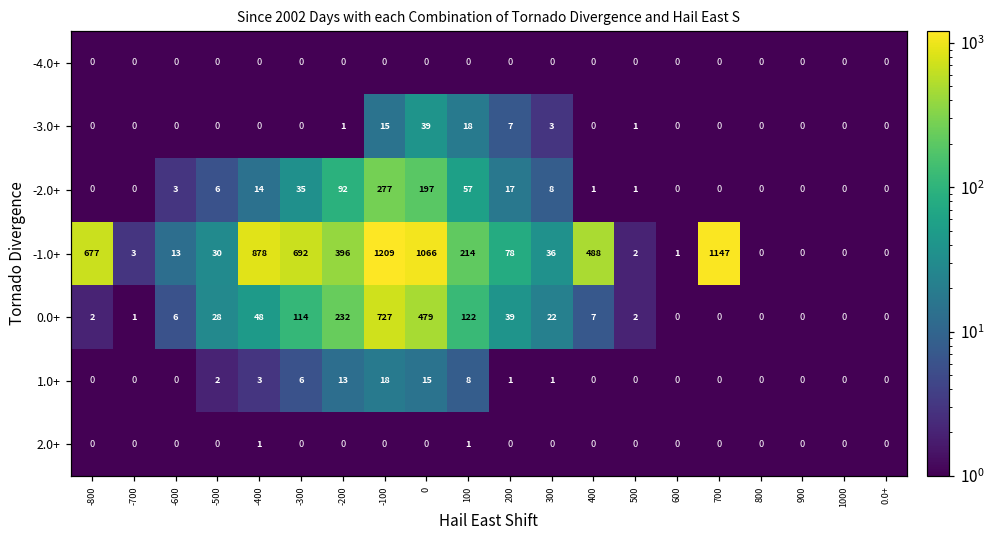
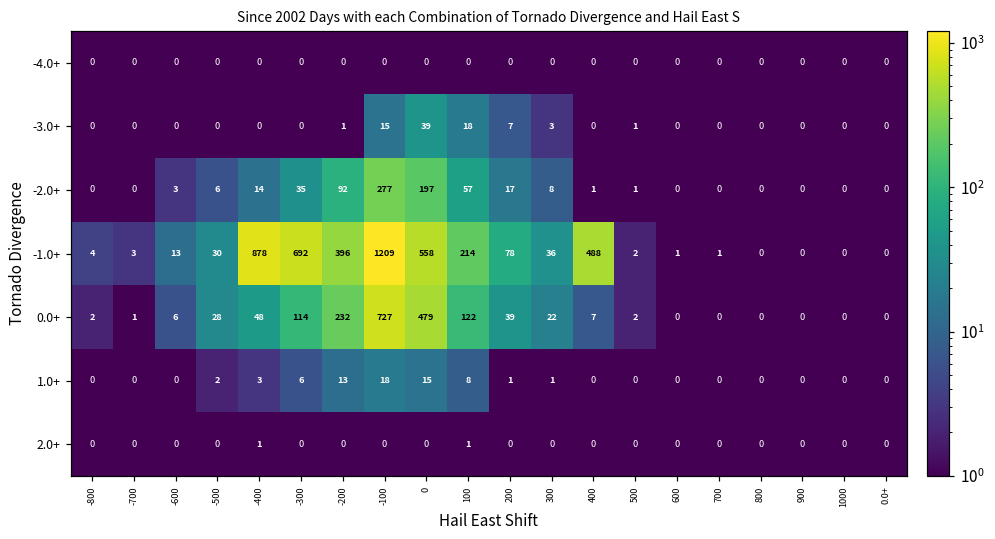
  {
    "-4.0+": {
      "-800": 0,
      "-700": 0,
      "-600": 0,
      "-500": 0,
      "-400": 0,
      "-300": 0,
      "-200": 0,
      "-100": 0,
      "0": 0,
      "100": 0,
      "200": 0,
      "300": 0,
      "400": 0,
      "500": 0,
      "600": 0,
      "700": 0,
      "800": 0,
      "900": 0,
      "1000": 0,
      "0.0+": 0
    },
    "-3.0+": {
      "-800": 0,
      "-700": 0,
      "-600": 0,
      "-500": 0,
      "-400": 0,
      "-300": 0,
      "-200": 1,
      "-100": 15,
      "0": 39,
      "100": 18,
      "200": 7,
      "300": 3,
      "400": 0,
      "500": 1,
      "600": 0,
      "700": 0,
      "800": 0,
      "900": 0,
      "1000": 0,
      "0.0+": 0
    },
    "-2.0+": {
      "-800": 0,
      "-700": 0,
      "-600": 3,
      "-500": 6,
      "-400": 14,
      "-300": 35,
      "-200": 92,
      "-100": 277,
      "0": 197,
      "100": 57,
      "200": 17,
      "300": 8,
      "400": 1,
      "500": 1,
      "600": 0,
      "700": 0,
      "800": 0,
      "900": 0,
      "1000": 0,
      "0.0+": 0
    },
    "-1.0+": {
-     "-800": 677,
+     "-800": 4,
      "-700": 3,
      "-600": 13,
      "-500": 30,
      "-400": 878,
      "-300": 692,
      "-200": 396,
      "-100": 1209,
-     "0": 1066,
+     "0": 558,
      "100": 214,
      "200": 78,
      "300": 36,
      "400": 488,
      "500": 2,
      "600": 1,
-     "700": 1147,
+     "700": 1,
      "800": 0,
      "900": 0,
      "1000": 0,
      "0.0+": 0
    },
    "0.0+": {
      "-800": 2,
      "-700": 1,
      "-600": 6,
      "-500": 28,
      "-400": 48,
      "-300": 114,
      "-200": 232,
      "-100": 727,
      "0": 479,
      "100": 122,
      "200": 39,
      "300": 22,
      "400": 7,
      "500": 2,
      "600": 0,
      "700": 0,
      "800": 0,
      "900": 0,
      "1000": 0,
      "0.0+": 0
    },
    "1.0+": {
      "-800": 0,
      "-700": 0,
      "-600": 0,
      "-500": 2,
      "-400": 3,
      "-300": 6,
      "-200": 13,
      "-100": 18,
      "0": 15,
      "100": 8,
      "200": 1,
      "300": 1,
      "400": 0,
      "500": 0,
      "600": 0,
      "700": 0,
      "800": 0,
      "900": 0,
      "1000": 0,
      "0.0+": 0
    },
    "2.0+": {
      "-800": 0,
      "-700": 0,
      "-600": 0,
      "-500": 0,
      "-400": 1,
      "-300": 0,
      "-200": 0,
      "-100": 0,
      "0": 0,
      "100": 1,
      "200": 0,
      "300": 0,
      "400": 0,
      "500": 0,
      "600": 0,
      "700": 0,
      "800": 0,
      "900": 0,
      "1000": 0,
      "0.0+": 0
    }
  }
